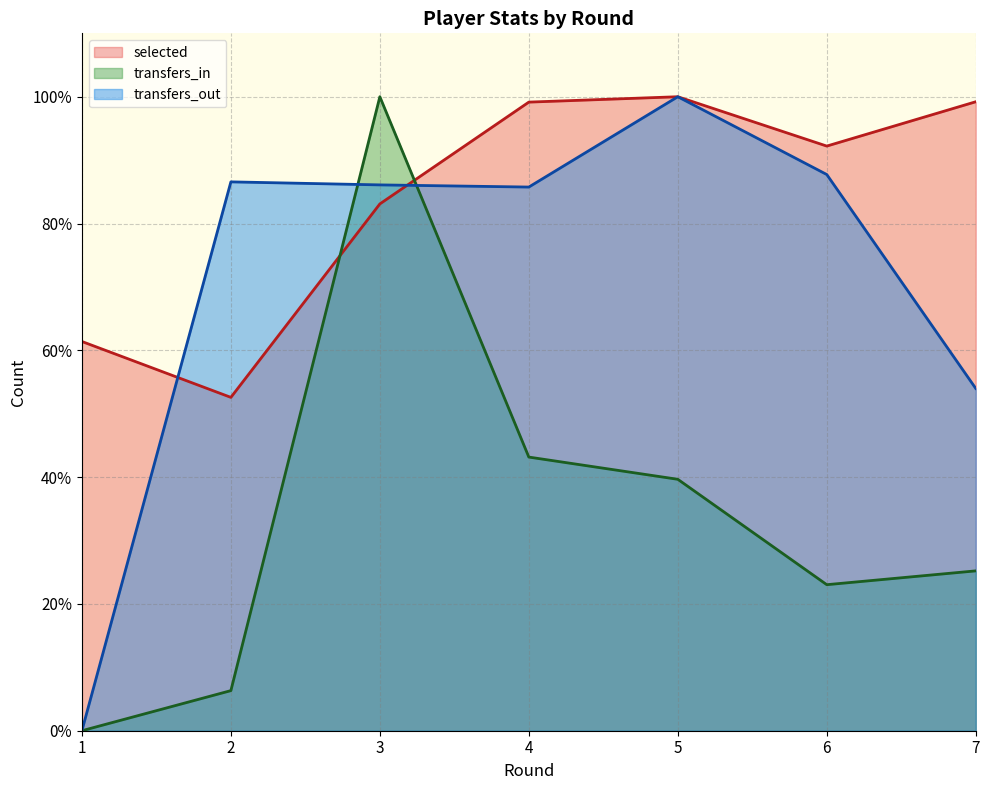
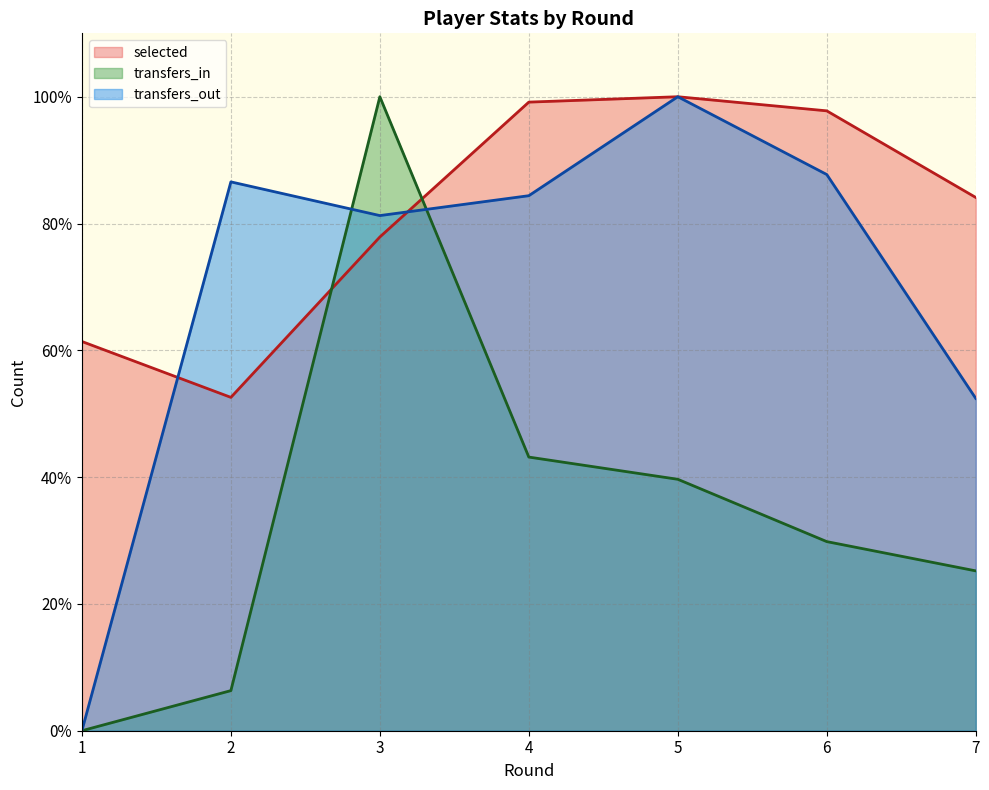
  {
    "selected": {
      "1": "61%",
      "2": "53%",
-     "3": "83%",
+     "3": "78%",
      "4": "99%",
-     "6": "92%",
-     "7": "99%"
+     "6": "98%",
+     "7": "84%"
    },
    "transfers_in": {
      "2": "6%",
      "3": "100%",
      "4": "43%",
      "5": "40%",
-     "6": "23%",
+     "6": "30%",
      "7": "25%"
    },
    "transfers_out": {
      "2": "87%",
-     "3": "86%",
-     "4": "86%",
+     "3": "81%",
+     "4": "84%",
      "6": "88%",
-     "7": "54%"
+     "7": "52%"
    }
  }
